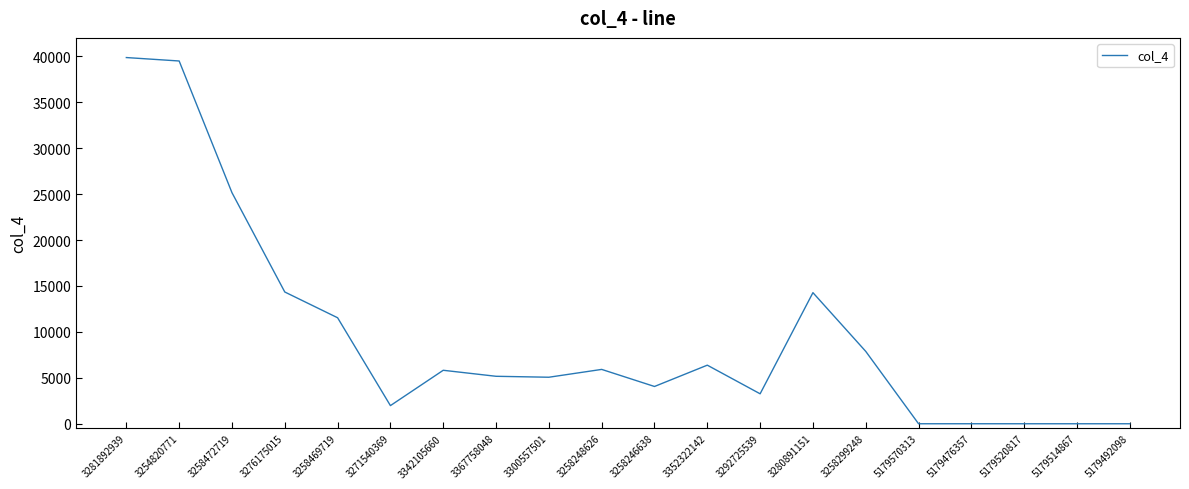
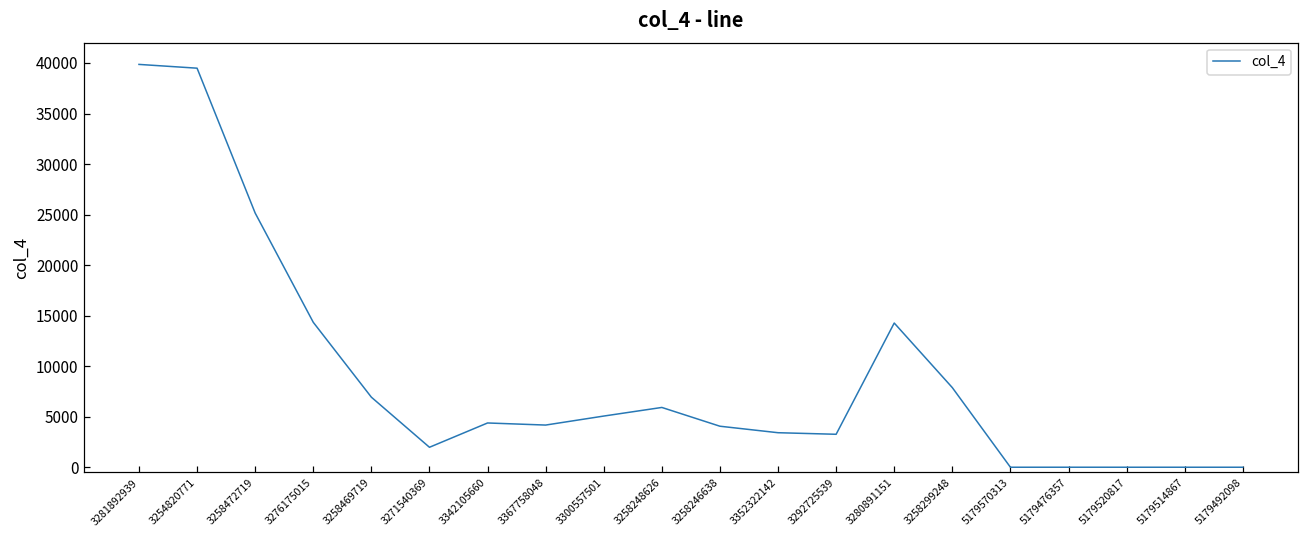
  {
    "3281892939": 40000,
    "3254820771": 39000,
    "3258472719": 25000,
    "3276175015": 14000,
-   "3258469719": 12000,
+   "3258469719": 7000,
    "3271540369": 2000,
-   "3342105660": 6000,
-   "3367758048": 5000,
+   "3342105660": 4000,
+   "3367758048": 4000,
    "3300557501": 5000,
    "3258248626": 6000,
    "3258246638": 4000,
-   "3352322142": 6000,
+   "3352322142": 3000,
    "3292725539": 3000,
    "3280891151": 14000,
    "3258299248": 8000,
    "5179570313": 0,
    "5179476357": 0,
    "5179520817": 0,
    "5179514867": 0,
    "5179492098": 0
  }
